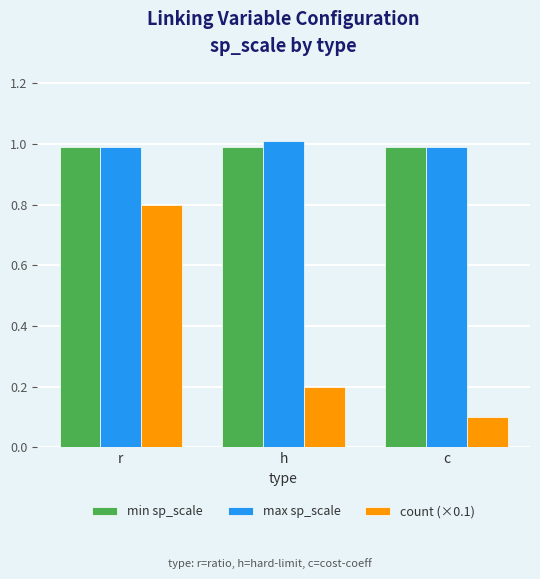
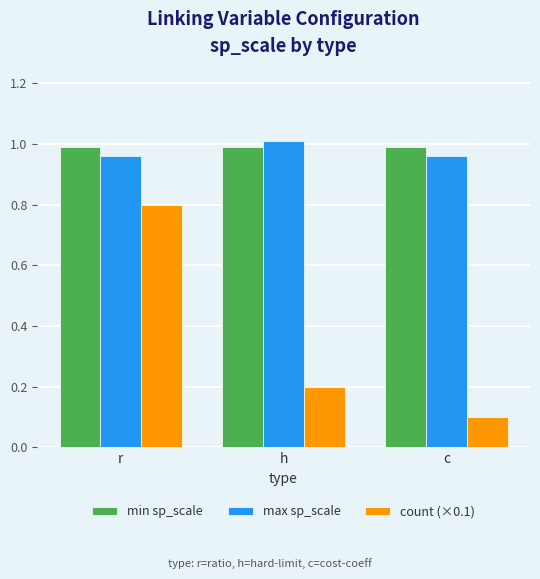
  {
    "min sp_scale": {
      "r": 0.99,
      "h": 0.99,
      "c": 0.99
    },
    "max sp_scale": {
-     "r": 0.99,
+     "r": 0.96,
      "h": 1.01,
-     "c": 0.99
+     "c": 0.96
    },
    "count (×0.1)": {
      "r": 0.80,
      "h": 0.20,
      "c": 0.10
    }
  }
